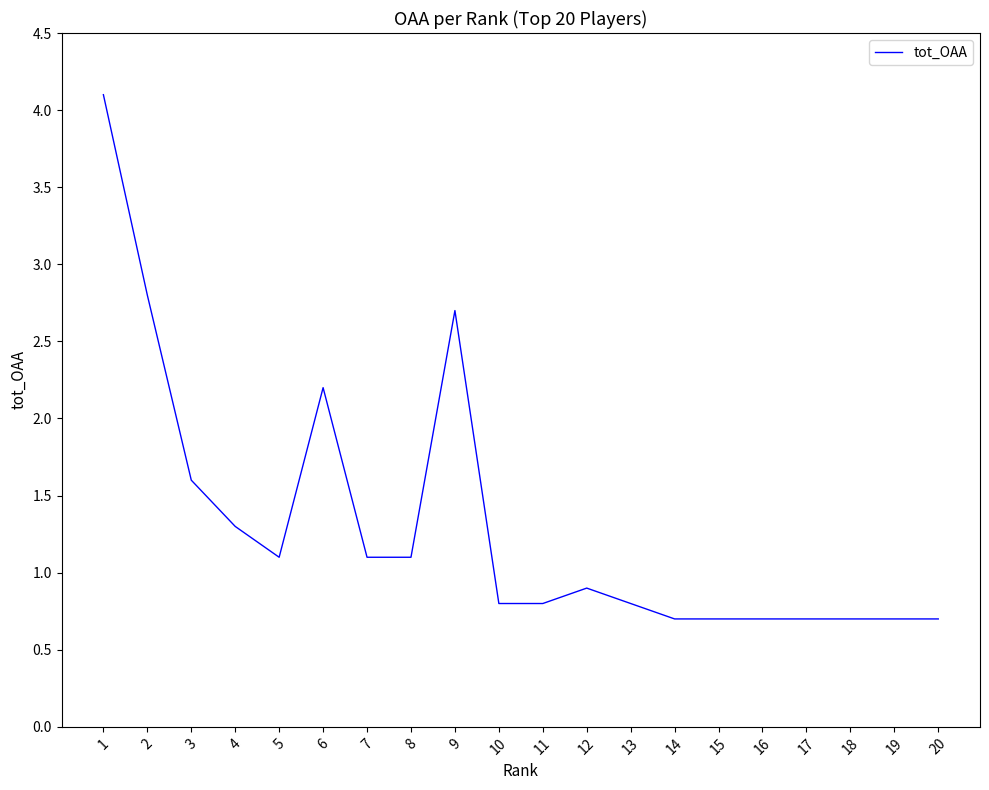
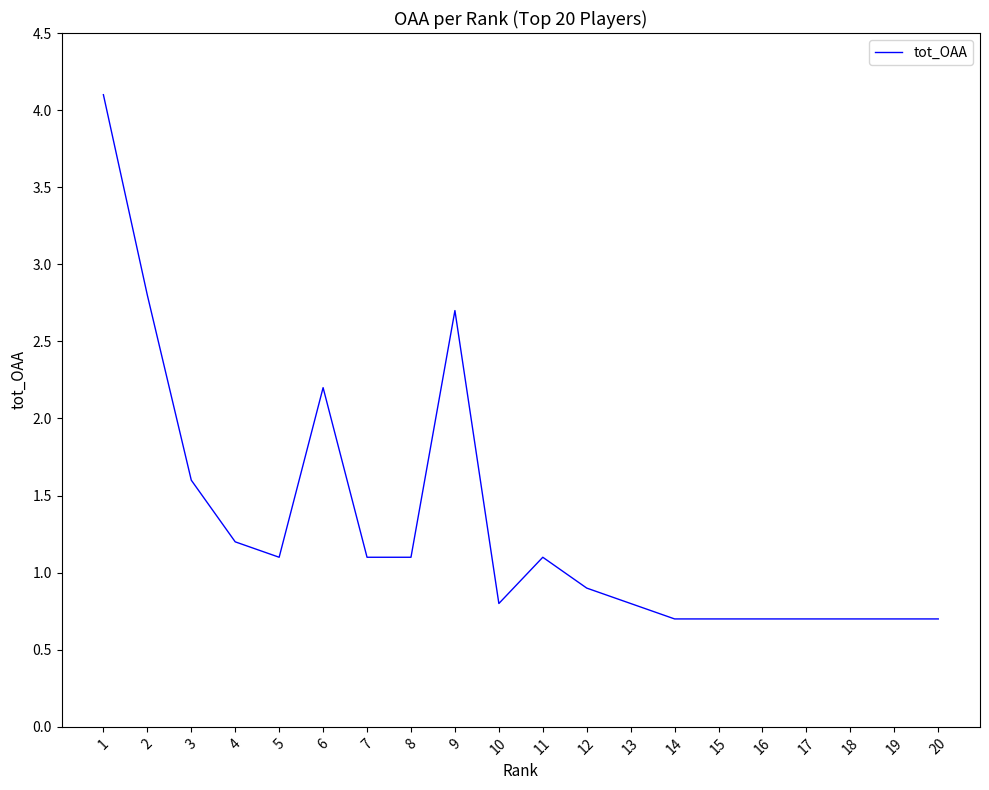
  {
    "1": 4.1,
    "2": 2.8,
    "3": 1.6,
-   "4": 1.3,
+   "4": 1.2,
    "5": 1.1,
    "6": 2.2,
    "7": 1.1,
    "8": 1.1,
    "9": 2.7,
    "10": 0.8,
-   "11": 0.8,
+   "11": 1.1,
    "12": 0.9,
    "13": 0.8,
    "14": 0.7,
    "15": 0.7,
    "16": 0.7,
    "17": 0.7,
    "18": 0.7,
    "19": 0.7,
    "20": 0.7
  }
